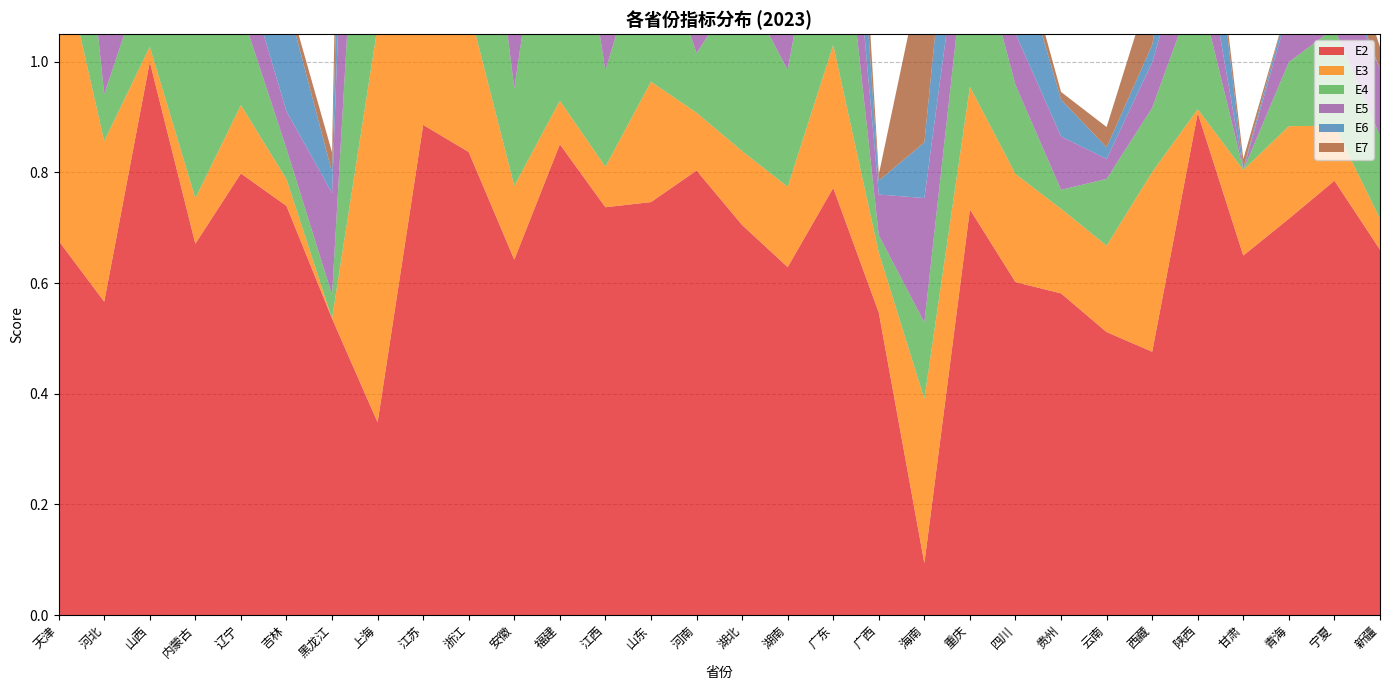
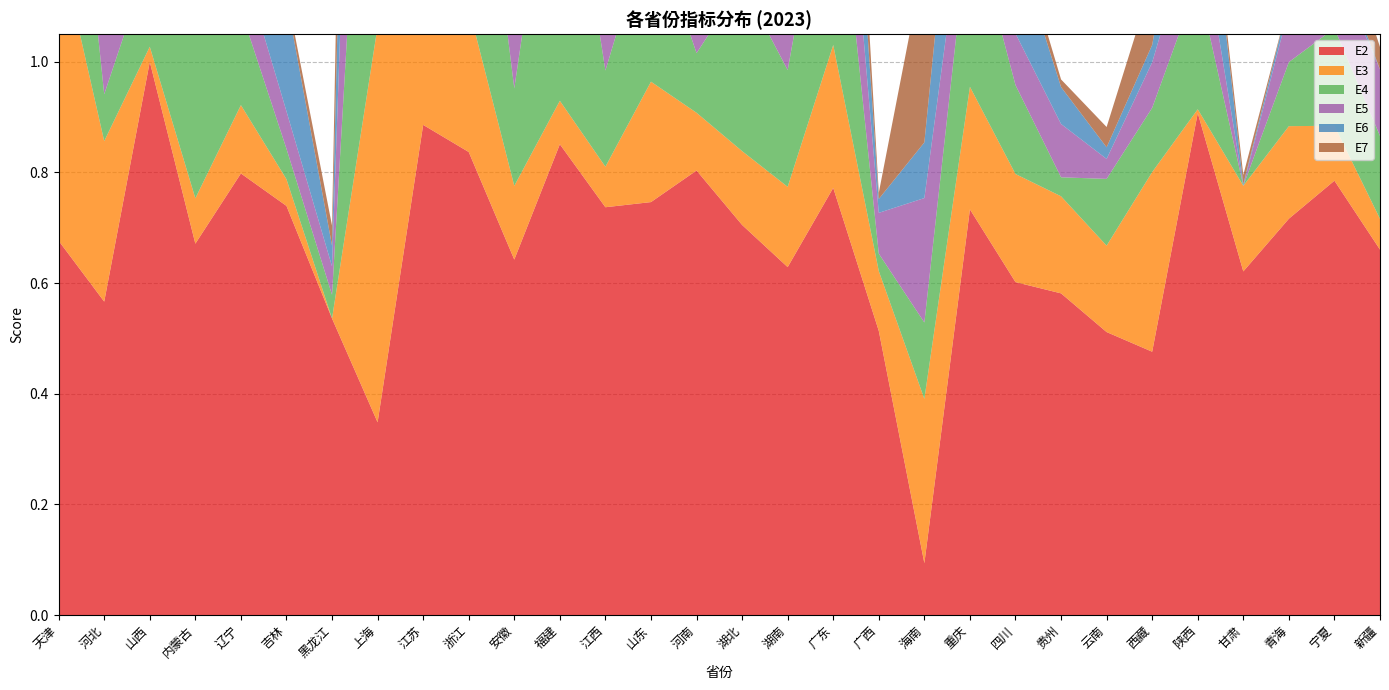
  {
    "E2": {
      "天津": 0.68,
      "河北": 0.57,
      "山西": 1.00,
      "内蒙古": 0.67,
      "辽宁": 0.80,
      "吉林": 0.74,
      "上海": 0.35,
      "江苏": 0.89,
      "浙江": 0.84,
      "安徽": 0.64,
      "福建": 0.85,
      "江西": 0.74,
      "山东": 0.75,
      "河南": 0.80,
      "湖北": 0.71,
      "湖南": 0.63,
      "广东": 0.77,
-     "广西": 0.55,
+     "广西": 0.51,
      "海南": 0.09,
      "重庆": 0.73,
      "四川": 0.60,
      "贵州": 0.58,
      "云南": 0.51,
      "西藏": 0.48,
      "陕西": 0.91,
-     "甘肃": 0.65,
+     "甘肃": 0.62,
      "青海": 0.72,
      "宁夏": 0.79,
      "新疆": 0.66
    },
    "E3": {
      "河北": 0.29,
      "山西": 0.03,
      "内蒙古": 0.08,
      "辽宁": 0.12,
      "吉林": 0.05,
      "安徽": 0.13,
      "福建": 0.08,
      "江西": 0.07,
      "山东": 0.22,
      "河南": 0.10,
      "湖北": 0.13,
      "湖南": 0.15,
      "广东": 0.26,
      "广西": 0.11,
      "海南": 0.30,
      "重庆": 0.22,
      "四川": 0.20,
-     "贵州": 0.15,
+     "贵州": 0.18,
      "云南": 0.16,
      "西藏": 0.32,
      "陕西": 0.01,
      "青海": 0.17,
      "新疆": 0.06
    },
    "E4": {
      "河北": 0.08,
      "吉林": 0.05,
      "黑龙江": 0.04,
      "安徽": 0.18,
      "江西": 0.17,
      "河南": 0.11,
      "湖南": 0.21,
      "广西": 0.03,
      "海南": 0.14,
      "四川": 0.16,
      "贵州": 0.03,
      "云南": 0.12,
      "西藏": 0.12,
      "青海": 0.12,
      "新疆": 0.15
    },
    "E5": {
      "吉林": 0.07,
-     "黑龙江": 0.18,
+     "黑龙江": 0.05,
      "广西": 0.07,
      "海南": 0.22,
      "四川": 0.09,
      "贵州": 0.10,
      "云南": 0.04,
      "西藏": 0.08
    },
    "E6": {
      "黑龙江": 0.04,
      "广西": 0.03,
      "海南": 0.10,
      "贵州": 0.07,
      "云南": 0.02,
      "西藏": 0.03
    },
    "E7": {
      "黑龙江": 0.04,
      "广西": 0.01,
      "贵州": 0.01,
      "云南": 0.04,
      "甘肃": 0.02,
      "新疆": 0.04
    }
  }
